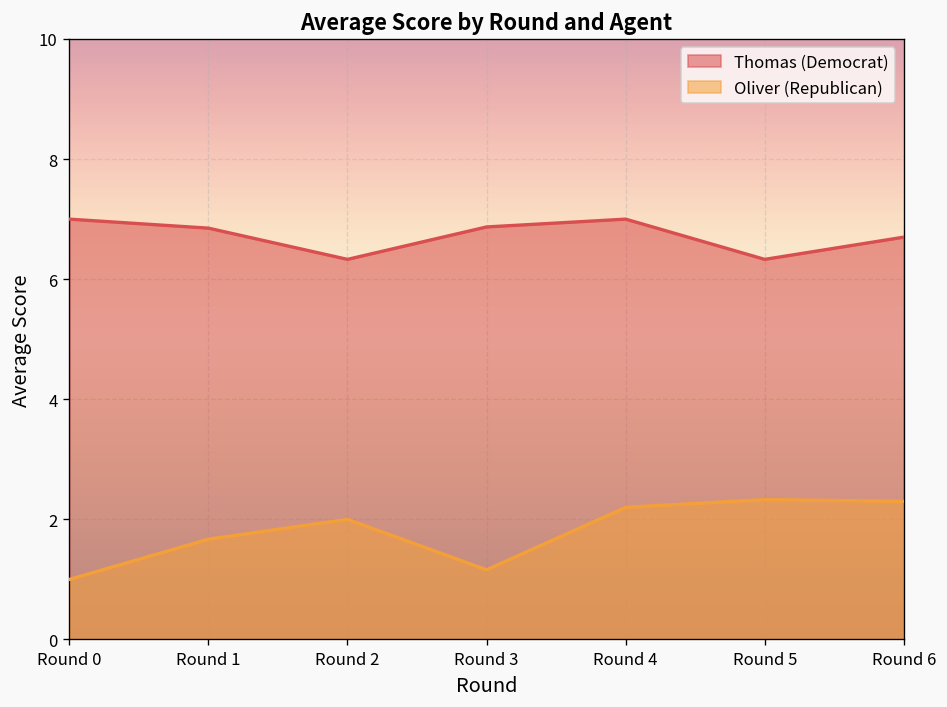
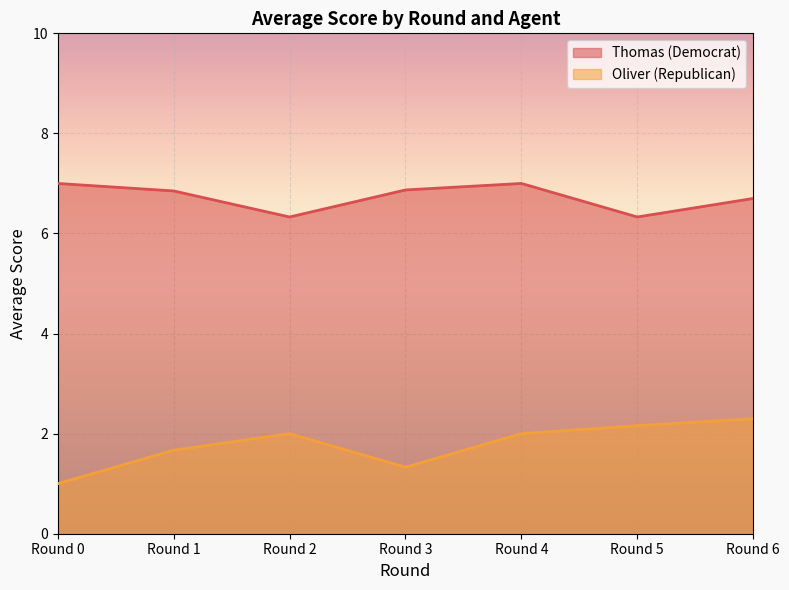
  {
    "Thomas (Democrat)": {
      "Round 0": 7.0,
      "Round 1": 6.9,
      "Round 2": 6.3,
      "Round 3": 6.9,
      "Round 4": 7.0,
      "Round 5": 6.3,
      "Round 6": 6.7
    },
    "Oliver (Republican)": {
      "Round 0": 1.0,
      "Round 1": 1.7,
      "Round 2": 2.0,
-     "Round 3": 1.2,
-     "Round 4": 2.2,
-     "Round 5": 2.3,
+     "Round 3": 1.3,
+     "Round 4": 2.0,
+     "Round 5": 2.2,
      "Round 6": 2.3
    }
  }
